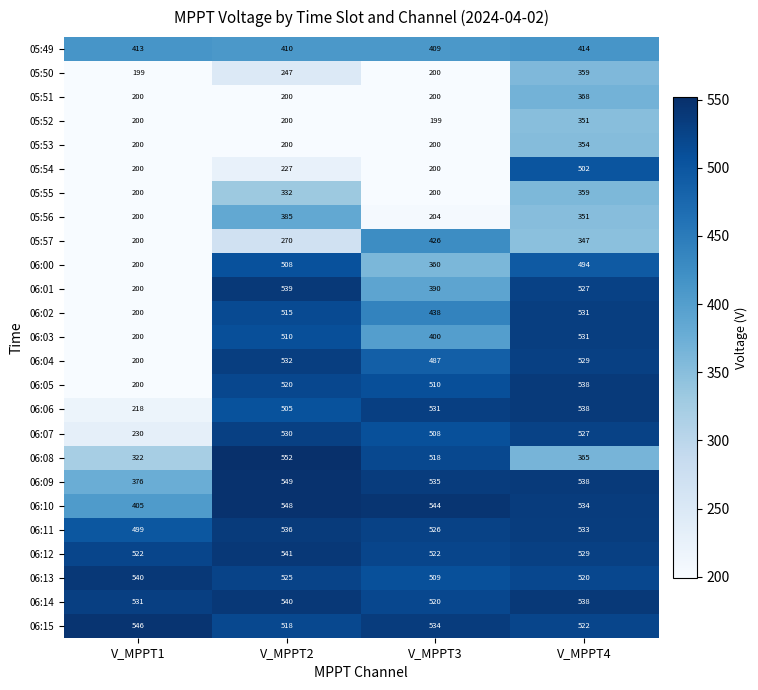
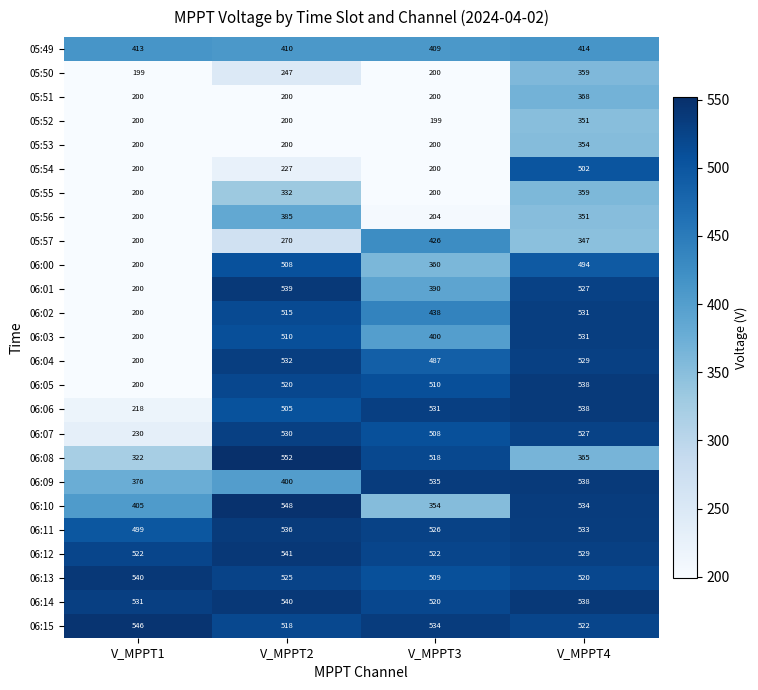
  {
    "05:49": {
      "V_MPPT1": 413,
      "V_MPPT2": 410,
      "V_MPPT3": 409,
      "V_MPPT4": 414
    },
    "05:50": {
      "V_MPPT1": 199,
      "V_MPPT2": 247,
      "V_MPPT3": 200,
      "V_MPPT4": 359
    },
    "05:51": {
      "V_MPPT1": 200,
      "V_MPPT2": 200,
      "V_MPPT3": 200,
      "V_MPPT4": 368
    },
    "05:52": {
      "V_MPPT1": 200,
      "V_MPPT2": 200,
      "V_MPPT3": 199,
      "V_MPPT4": 351
    },
    "05:53": {
      "V_MPPT1": 200,
      "V_MPPT2": 200,
      "V_MPPT3": 200,
      "V_MPPT4": 354
    },
    "05:54": {
      "V_MPPT1": 200,
      "V_MPPT2": 227,
      "V_MPPT3": 200,
      "V_MPPT4": 502
    },
    "05:55": {
      "V_MPPT1": 200,
      "V_MPPT2": 332,
      "V_MPPT3": 200,
      "V_MPPT4": 359
    },
    "05:56": {
      "V_MPPT1": 200,
      "V_MPPT2": 385,
      "V_MPPT3": 204,
      "V_MPPT4": 351
    },
    "05:57": {
      "V_MPPT1": 200,
      "V_MPPT2": 270,
      "V_MPPT3": 426,
      "V_MPPT4": 347
    },
    "06:00": {
      "V_MPPT1": 200,
      "V_MPPT2": 508,
      "V_MPPT3": 360,
      "V_MPPT4": 494
    },
    "06:01": {
      "V_MPPT1": 200,
      "V_MPPT2": 539,
      "V_MPPT3": 390,
      "V_MPPT4": 527
    },
    "06:02": {
      "V_MPPT1": 200,
      "V_MPPT2": 515,
      "V_MPPT3": 438,
      "V_MPPT4": 531
    },
    "06:03": {
      "V_MPPT1": 200,
      "V_MPPT2": 510,
      "V_MPPT3": 400,
      "V_MPPT4": 531
    },
    "06:04": {
      "V_MPPT1": 200,
      "V_MPPT2": 532,
      "V_MPPT3": 487,
      "V_MPPT4": 529
    },
    "06:05": {
      "V_MPPT1": 200,
      "V_MPPT2": 520,
      "V_MPPT3": 510,
      "V_MPPT4": 538
    },
    "06:06": {
      "V_MPPT1": 218,
      "V_MPPT2": 505,
      "V_MPPT3": 531,
      "V_MPPT4": 538
    },
    "06:07": {
      "V_MPPT1": 230,
      "V_MPPT2": 530,
      "V_MPPT3": 508,
      "V_MPPT4": 527
    },
    "06:08": {
      "V_MPPT1": 322,
      "V_MPPT2": 552,
      "V_MPPT3": 518,
      "V_MPPT4": 365
    },
    "06:09": {
      "V_MPPT1": 376,
-     "V_MPPT2": 549,
+     "V_MPPT2": 400,
      "V_MPPT3": 535,
      "V_MPPT4": 538
    },
    "06:10": {
      "V_MPPT1": 405,
      "V_MPPT2": 548,
-     "V_MPPT3": 544,
+     "V_MPPT3": 354,
      "V_MPPT4": 534
    },
    "06:11": {
      "V_MPPT1": 499,
      "V_MPPT2": 536,
      "V_MPPT3": 526,
      "V_MPPT4": 533
    },
    "06:12": {
      "V_MPPT1": 522,
      "V_MPPT2": 541,
      "V_MPPT3": 522,
      "V_MPPT4": 529
    },
    "06:13": {
      "V_MPPT1": 540,
      "V_MPPT2": 525,
      "V_MPPT3": 509,
      "V_MPPT4": 520
    },
    "06:14": {
      "V_MPPT1": 531,
      "V_MPPT2": 540,
      "V_MPPT3": 520,
      "V_MPPT4": 538
    },
    "06:15": {
      "V_MPPT1": 546,
      "V_MPPT2": 518,
      "V_MPPT3": 534,
      "V_MPPT4": 522
    }
  }
